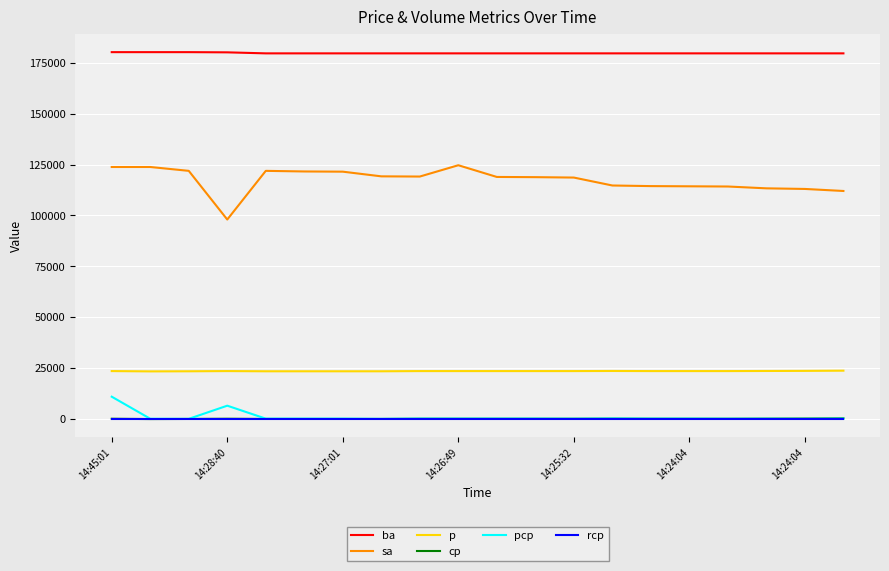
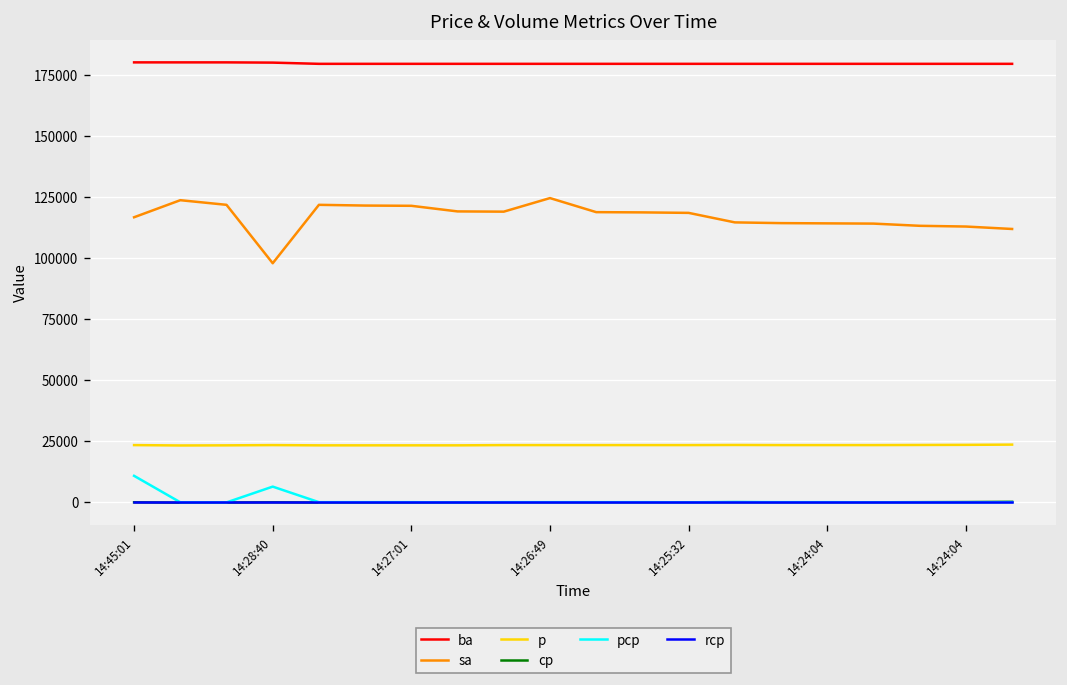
  {
    "ba": {
      "14:45:01": 180000,
      "14:28:40": 180000,
      "14:26:49": 180000
    },
    "sa": {
-     "14:45:01": 124000,
+     "14:45:01": 117000,
      "14:28:40": 98000,
      "14:26:49": 125000
    },
    "p": {
      "14:45:01": 23000,
      "14:28:40": 23000,
      "14:26:49": 23000
    },
    "rcp": {
      "14:45:01": 0,
      "14:28:40": 0
    },
    "pcp": {
      "14:45:01": 11000,
      "14:28:40": 6000
    }
  }
